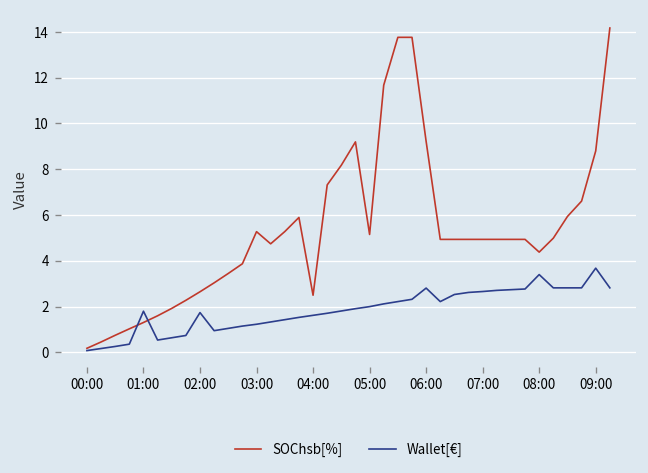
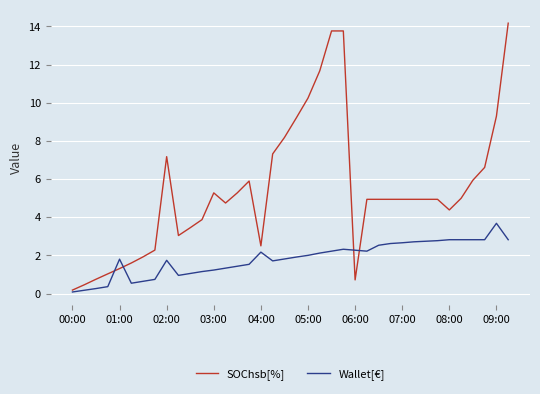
  {
    "SOChsb[%]": {
      "01:00": 1.3,
-     "02:00": 2.6,
+     "02:00": 7.2,
      "03:00": 5.3,
      "04:00": 2.5,
-     "05:00": 5.2,
-     "06:00": 9.2,
+     "05:00": 10.2,
+     "06:00": 0.7,
      "07:00": 4.9,
      "08:00": 4.4,
-     "09:00": 8.8
+     "09:00": 9.3
    },
    "Wallet[€]": {
      "01:00": 1.8,
      "02:00": 1.7,
      "03:00": 1.2,
-     "04:00": 1.6,
+     "04:00": 2.2,
      "05:00": 2.0,
-     "06:00": 2.8,
+     "06:00": 2.3,
      "07:00": 2.7,
-     "08:00": 3.4,
+     "08:00": 2.8,
      "09:00": 3.7
    }
  }
